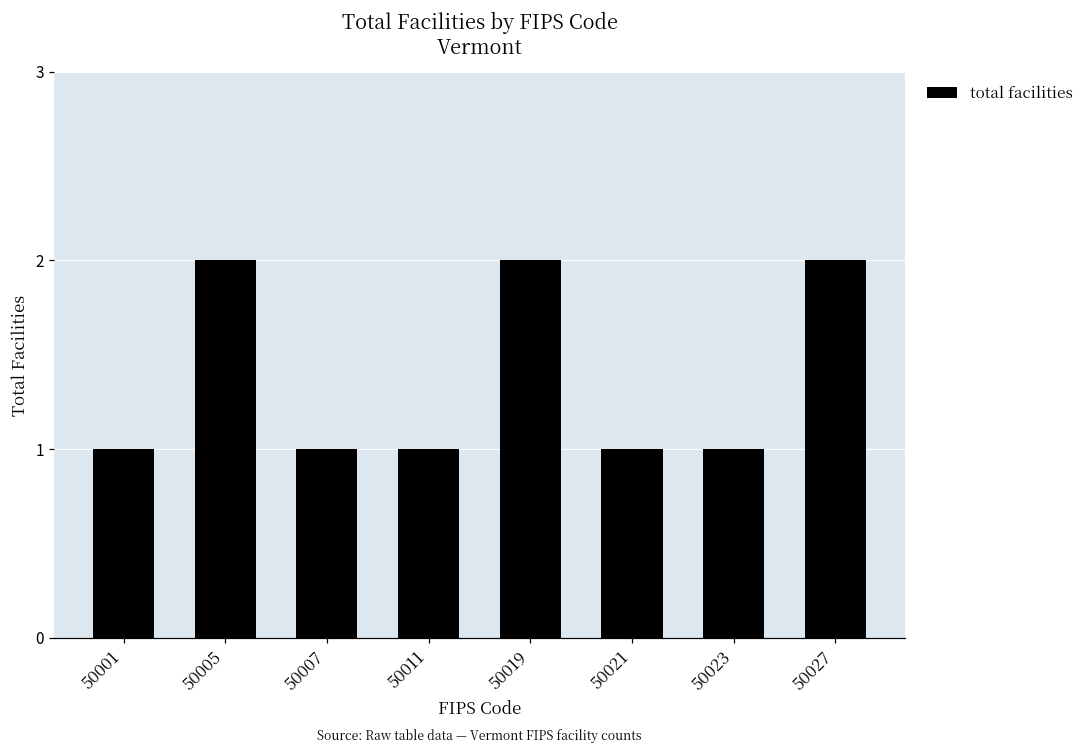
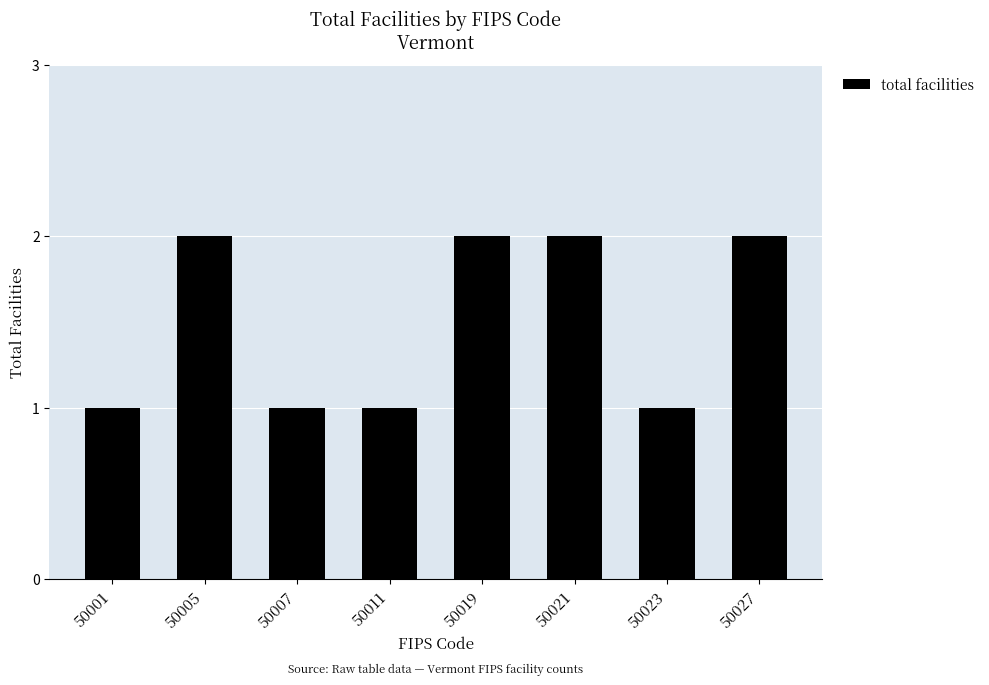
  {
    "50001": 1,
    "50005": 2,
    "50007": 1,
    "50011": 1,
    "50019": 2,
-   "50021": 1,
+   "50021": 2,
    "50023": 1,
    "50027": 2
  }
